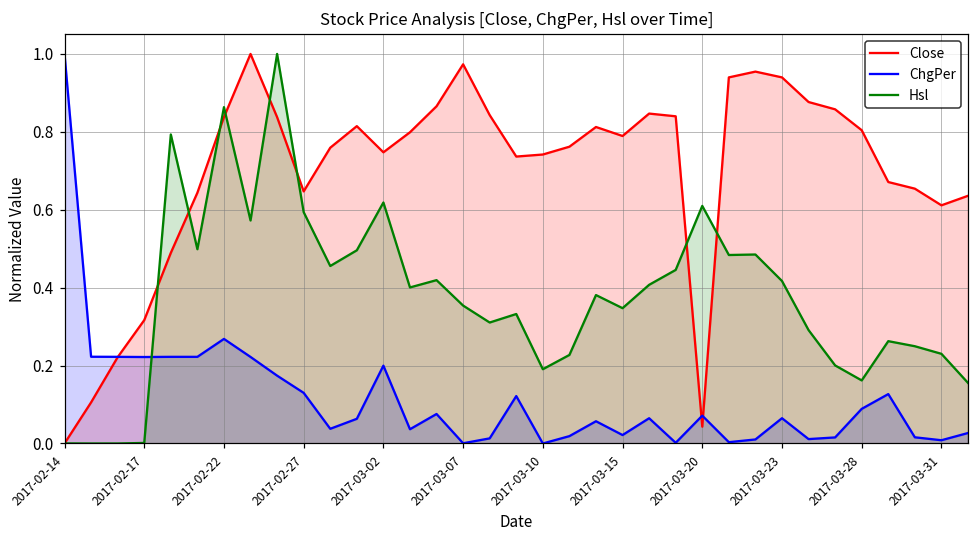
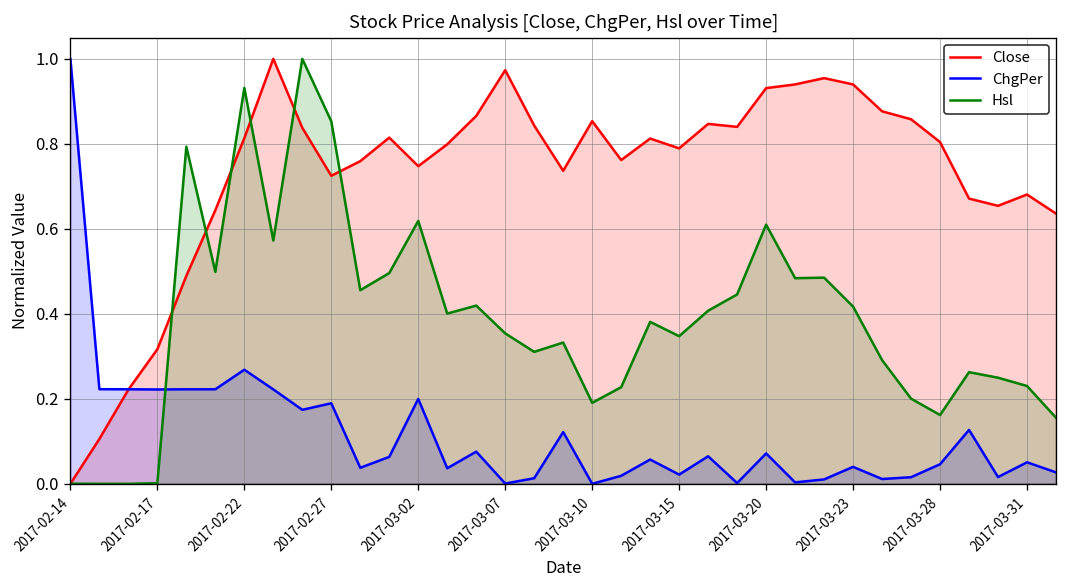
  {
    "Close": {
      "2017-02-17": 0.32,
-     "2017-02-22": 0.84,
-     "2017-02-27": 0.65,
+     "2017-02-22": 0.81,
+     "2017-02-27": 0.72,
      "2017-03-02": 0.75,
      "2017-03-07": 0.97,
-     "2017-03-10": 0.74,
+     "2017-03-10": 0.85,
      "2017-03-15": 0.79,
-     "2017-03-20": 0.04,
+     "2017-03-20": 0.93,
      "2017-03-23": 0.94,
      "2017-03-28": 0.80,
-     "2017-03-31": 0.61
+     "2017-03-31": 0.68
    },
    "ChgPer": {
      "2017-02-14": 1.00,
      "2017-02-17": 0.22,
      "2017-02-22": 0.27,
-     "2017-02-27": 0.13,
+     "2017-02-27": 0.19,
      "2017-03-02": 0.20,
      "2017-03-07": 0.00,
      "2017-03-10": 0.00,
      "2017-03-15": 0.02,
      "2017-03-20": 0.07,
-     "2017-03-23": 0.06,
-     "2017-03-28": 0.09,
-     "2017-03-31": 0.01
+     "2017-03-23": 0.04,
+     "2017-03-28": 0.05,
+     "2017-03-31": 0.05
    },
    "Hsl": {
      "2017-02-17": 0.00,
-     "2017-02-22": 0.86,
-     "2017-02-27": 0.59,
+     "2017-02-22": 0.93,
+     "2017-02-27": 0.85,
      "2017-03-02": 0.62,
      "2017-03-07": 0.35,
      "2017-03-10": 0.19,
      "2017-03-15": 0.35,
      "2017-03-20": 0.61,
      "2017-03-23": 0.42,
      "2017-03-28": 0.16,
      "2017-03-31": 0.23
    }
  }
